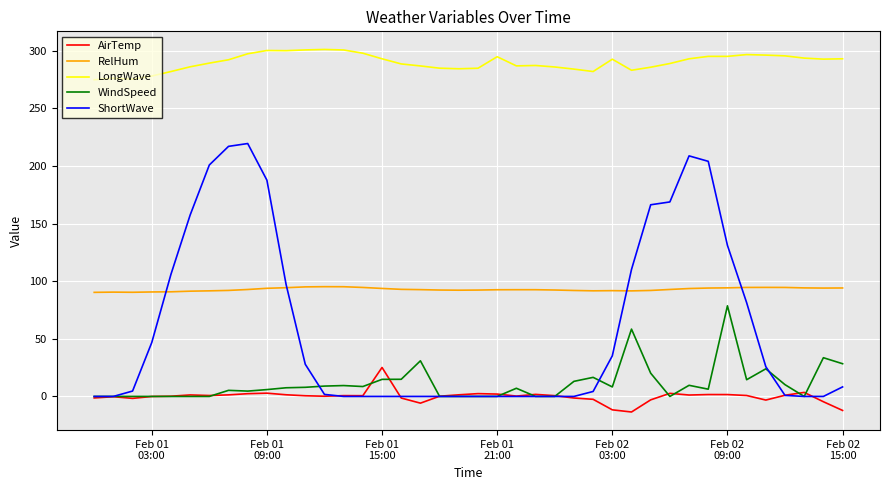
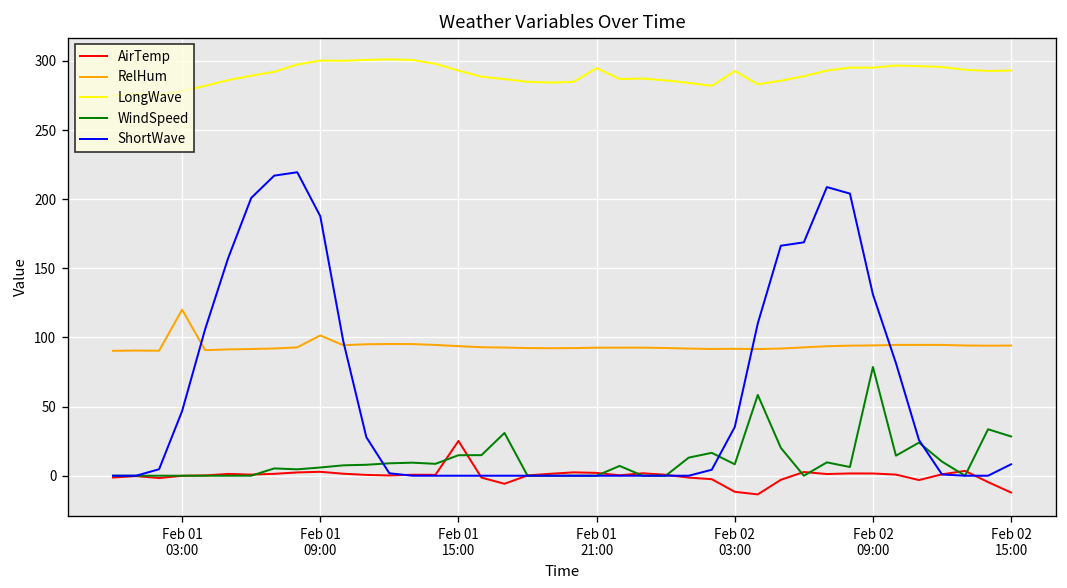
  {
    "AirTemp": {
      "Feb 01 09:00": 3,
      "Feb 01 15:00": 25,
      "Feb 02 03:00": -12,
      "Feb 02 09:00": 2,
      "Feb 02 15:00": -12
    },
    "RelHum": {
-     "Feb 01 03:00": 91,
-     "Feb 01 09:00": 94,
+     "Feb 01 03:00": 120,
+     "Feb 01 09:00": 101,
      "Feb 01 15:00": 94,
      "Feb 01 21:00": 93,
      "Feb 02 03:00": 92,
      "Feb 02 09:00": 94,
      "Feb 02 15:00": 94
    },
    "LongWave": {
      "Feb 01 09:00": 300,
      "Feb 01 15:00": 293,
      "Feb 01 21:00": 295,
      "Feb 02 03:00": 293,
      "Feb 02 09:00": 295,
      "Feb 02 15:00": 293
    },
    "WindSpeed": {
      "Feb 01 09:00": 6,
      "Feb 01 15:00": 15,
      "Feb 02 03:00": 8,
      "Feb 02 09:00": 79,
      "Feb 02 15:00": 28
    },
    "ShortWave": {
      "Feb 01 03:00": 47,
      "Feb 01 09:00": 188,
      "Feb 01 15:00": 0,
      "Feb 02 03:00": 35,
      "Feb 02 09:00": 131,
      "Feb 02 15:00": 8
    }
  }
